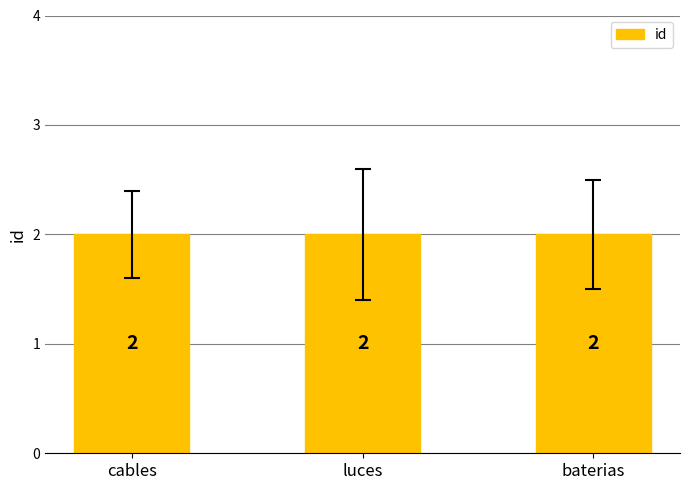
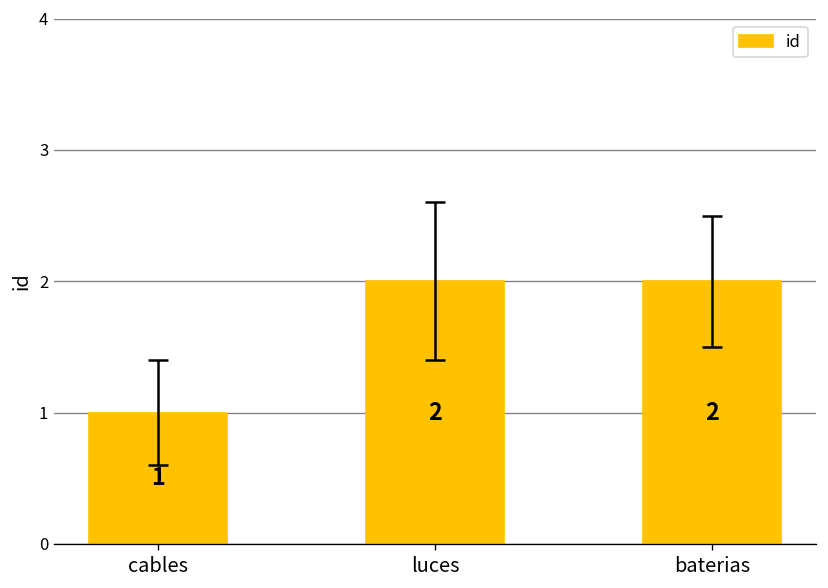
  {
    "id": {
-     "cables": 2,
+     "cables": 1,
      "luces": 2,
      "baterias": 2
    }
  }
